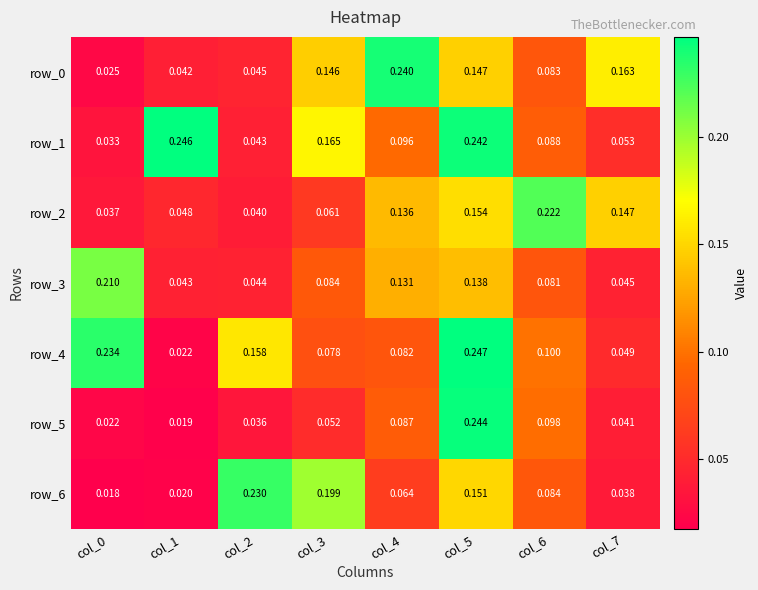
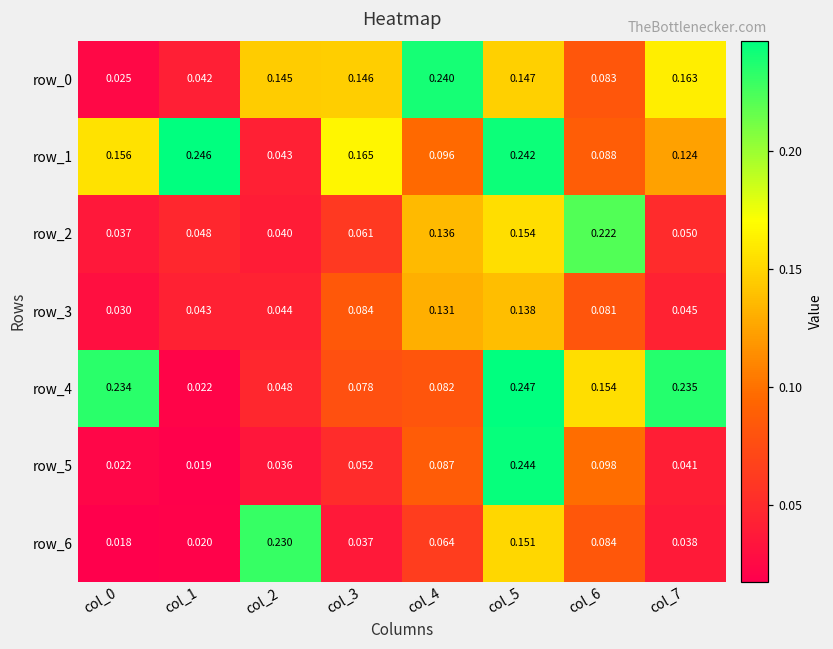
  {
    "row_0": {
      "col_0": 0.025,
      "col_1": 0.042,
-     "col_2": 0.045,
+     "col_2": 0.145,
      "col_3": 0.146,
      "col_4": 0.240,
      "col_5": 0.147,
      "col_6": 0.083,
      "col_7": 0.163
    },
    "row_1": {
-     "col_0": 0.033,
+     "col_0": 0.156,
      "col_1": 0.246,
      "col_2": 0.043,
      "col_3": 0.165,
      "col_4": 0.096,
      "col_5": 0.242,
      "col_6": 0.088,
-     "col_7": 0.053
+     "col_7": 0.124
    },
    "row_2": {
      "col_0": 0.037,
      "col_1": 0.048,
      "col_2": 0.040,
      "col_3": 0.061,
      "col_4": 0.136,
      "col_5": 0.154,
      "col_6": 0.222,
-     "col_7": 0.147
+     "col_7": 0.050
    },
    "row_3": {
-     "col_0": 0.210,
+     "col_0": 0.030,
      "col_1": 0.043,
      "col_2": 0.044,
      "col_3": 0.084,
      "col_4": 0.131,
      "col_5": 0.138,
      "col_6": 0.081,
      "col_7": 0.045
    },
    "row_4": {
      "col_0": 0.234,
      "col_1": 0.022,
-     "col_2": 0.158,
+     "col_2": 0.048,
      "col_3": 0.078,
      "col_4": 0.082,
      "col_5": 0.247,
-     "col_6": 0.100,
-     "col_7": 0.049
+     "col_6": 0.154,
+     "col_7": 0.235
    },
    "row_5": {
      "col_0": 0.022,
      "col_1": 0.019,
      "col_2": 0.036,
      "col_3": 0.052,
      "col_4": 0.087,
      "col_5": 0.244,
      "col_6": 0.098,
      "col_7": 0.041
    },
    "row_6": {
      "col_0": 0.018,
      "col_1": 0.020,
      "col_2": 0.230,
-     "col_3": 0.199,
+     "col_3": 0.037,
      "col_4": 0.064,
      "col_5": 0.151,
      "col_6": 0.084,
      "col_7": 0.038
    }
  }
